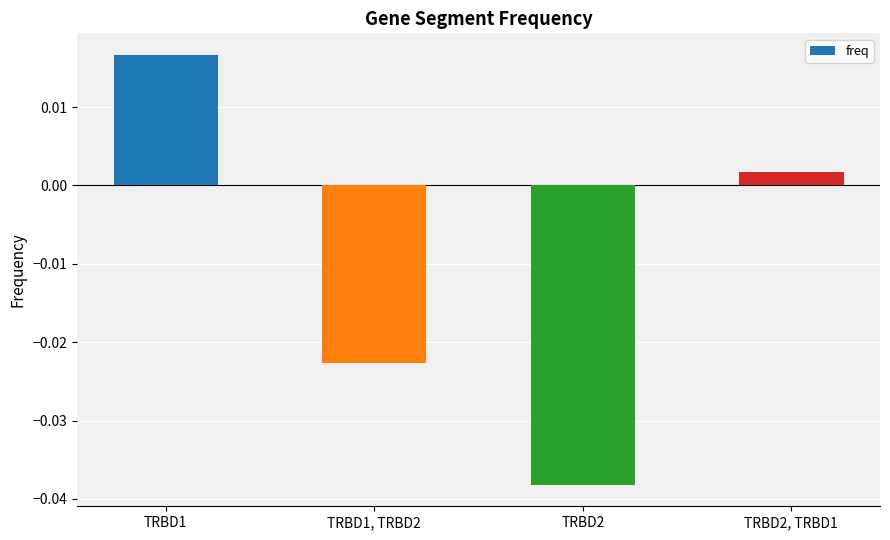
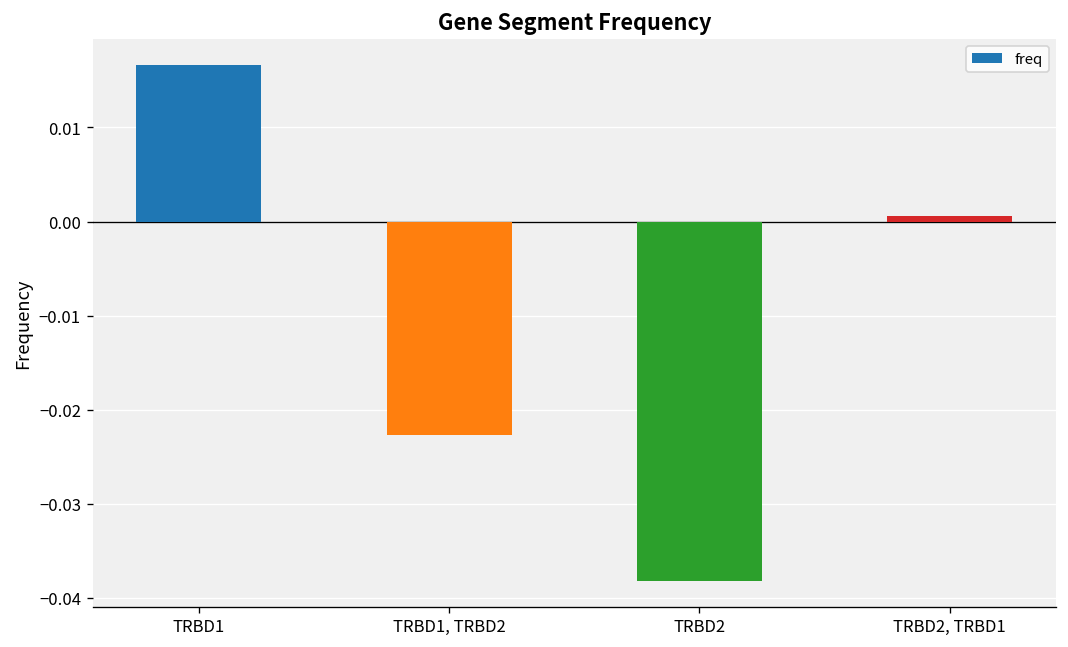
  {
    "TRBD1": 0.017,
    "TRBD1, TRBD2": -0.023,
    "TRBD2": -0.038,
-   "TRBD2, TRBD1": 0.002
+   "TRBD2, TRBD1": 0.001
  }
